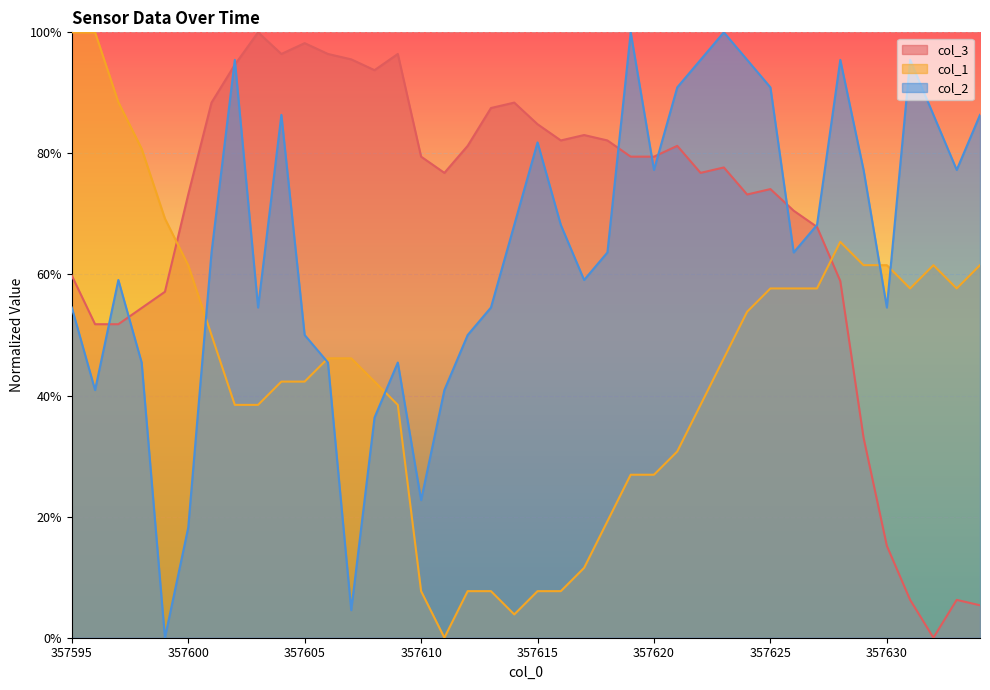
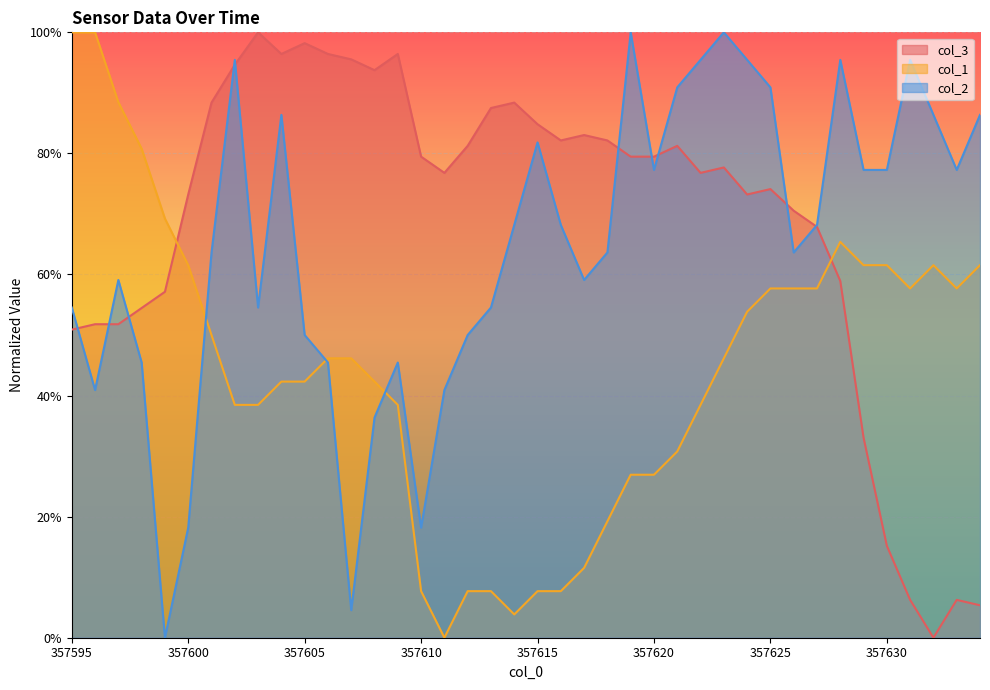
  {
    "col_3": {
-     "357595": "60%",
+     "357595": "51%",
      "357600": "73%",
      "357605": "98%",
      "357610": "79%",
      "357615": "85%",
      "357620": "79%",
      "357625": "74%",
      "357630": "15%"
    },
    "col_1": {
      "357595": "100%",
      "357600": "62%",
      "357605": "42%",
      "357610": "8%",
      "357615": "8%",
      "357620": "27%",
      "357625": "58%",
      "357630": "62%"
    },
    "col_2": {
      "357595": "55%",
      "357600": "18%",
      "357605": "50%",
-     "357610": "23%",
+     "357610": "18%",
      "357615": "82%",
      "357620": "77%",
      "357625": "91%",
-     "357630": "55%"
+     "357630": "77%"
    }
  }
